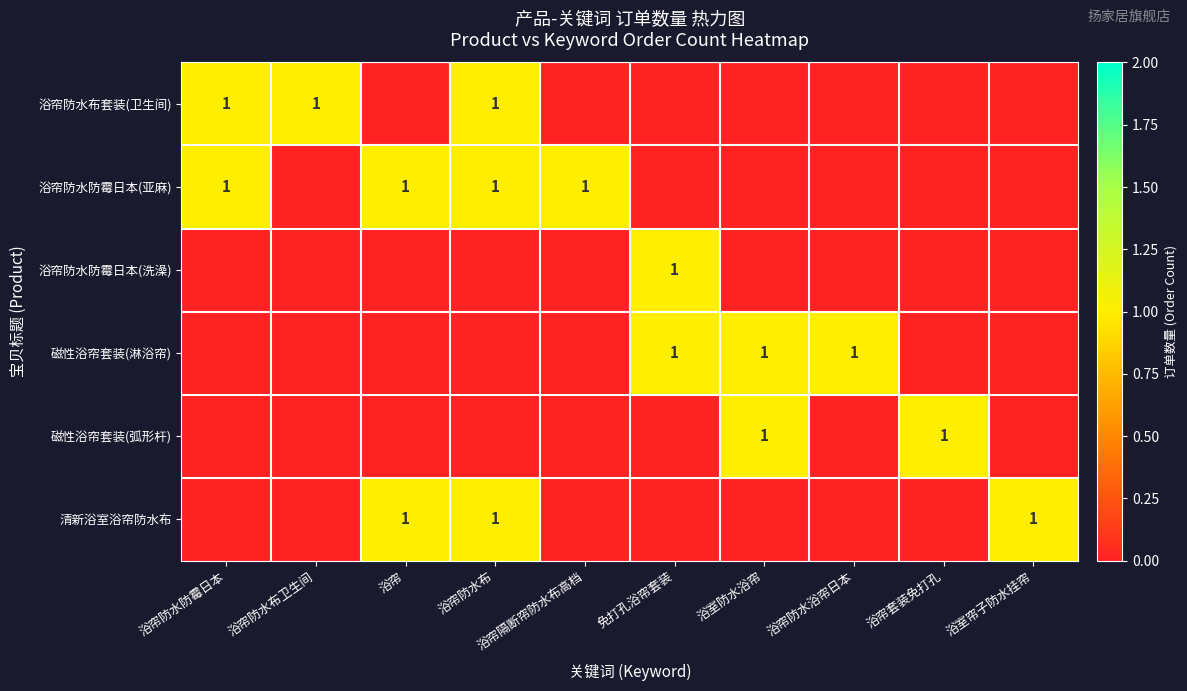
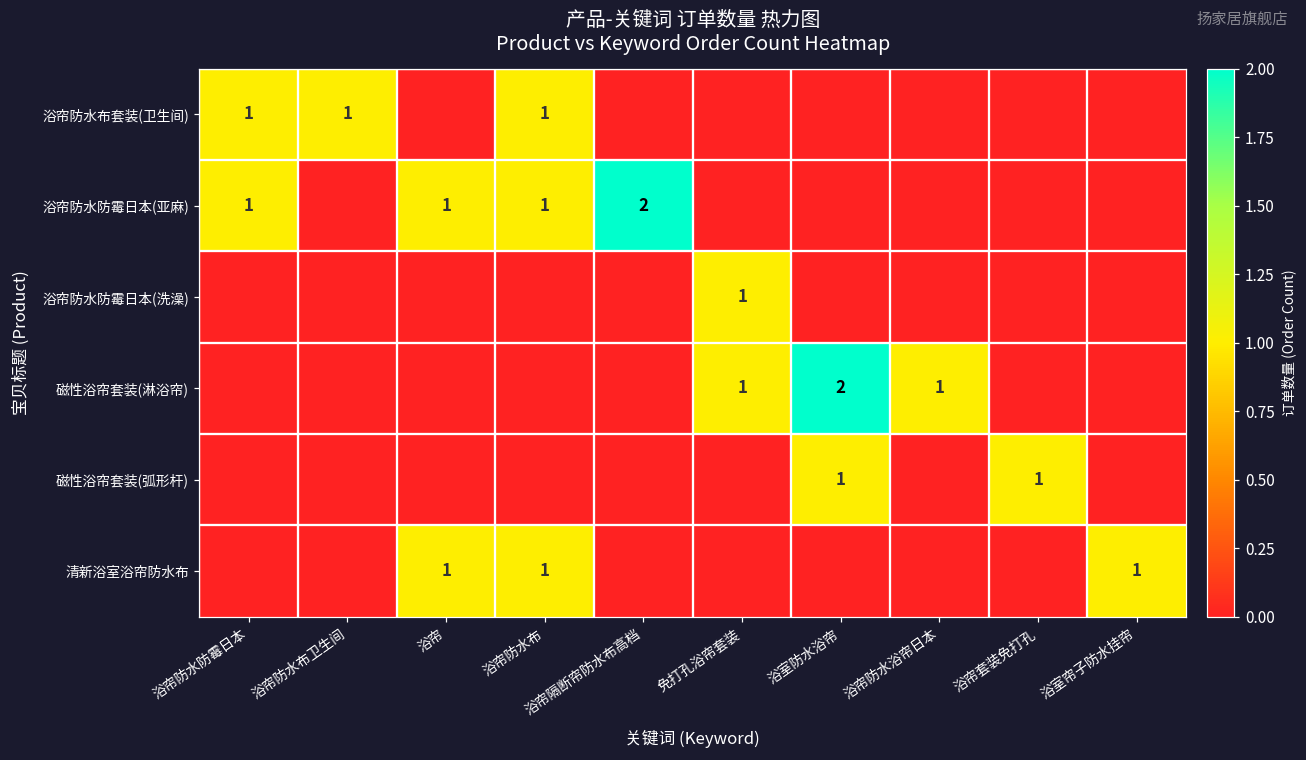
  {
    "浴帘防水布套装(卫生间)": {
      "浴帘防水防霉日本": 1,
      "浴帘防水布卫生间": 1,
      "浴帘防水布": 1
    },
    "浴帘防水防霉日本(亚麻)": {
      "浴帘防水防霉日本": 1,
      "浴帘": 1,
      "浴帘防水布": 1,
-     "浴帘隔断帘防水布高档": 1
+     "浴帘隔断帘防水布高档": 2
    },
    "浴帘防水防霉日本(洗澡)": {
      "免打孔浴帘套装": 1
    },
    "磁性浴帘套装(淋浴帘)": {
      "免打孔浴帘套装": 1,
-     "浴室防水浴帘": 1,
+     "浴室防水浴帘": 2,
      "浴帘防水浴帘日本": 1
    },
    "磁性浴帘套装(弧形杆)": {
      "浴室防水浴帘": 1,
      "浴帘套装免打孔": 1
    },
    "清新浴室浴帘防水布": {
      "浴帘": 1,
      "浴帘防水布": 1,
      "浴室帘子防水挂帘": 1
    }
  }
